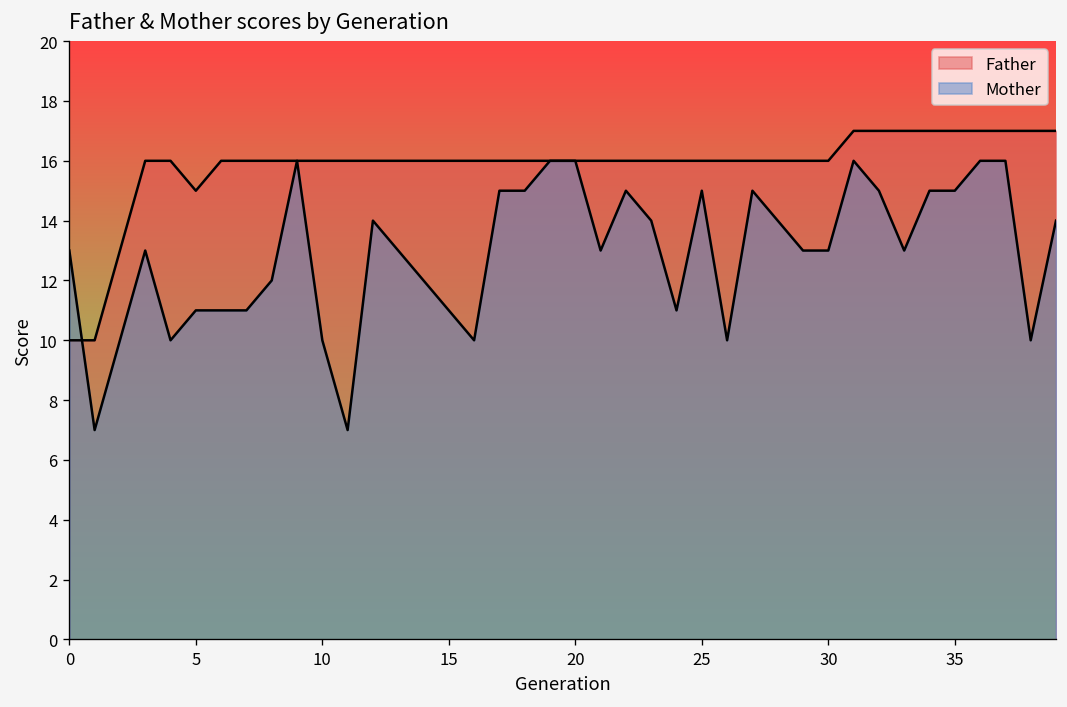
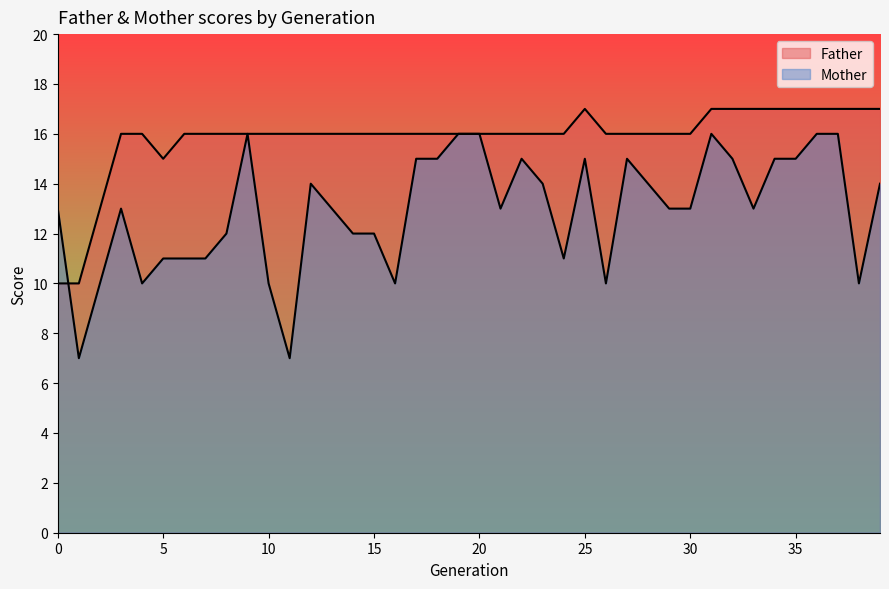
  {
    "Father": {
      "0": 10,
      "5": 15,
      "10": 16,
      "15": 16,
-     "25": 16,
+     "25": 17,
      "30": 16,
      "35": 17
    },
    "Mother": {
      "0": 13,
      "5": 11,
      "10": 10,
-     "15": 11,
+     "15": 12,
      "25": 15,
      "30": 13,
      "35": 15
    }
  }
